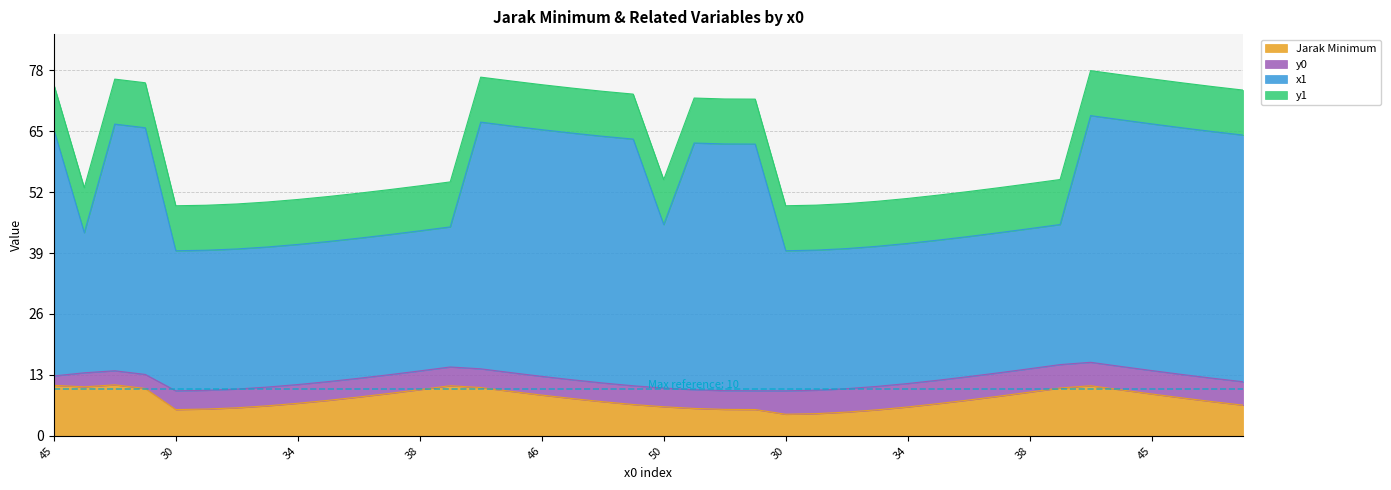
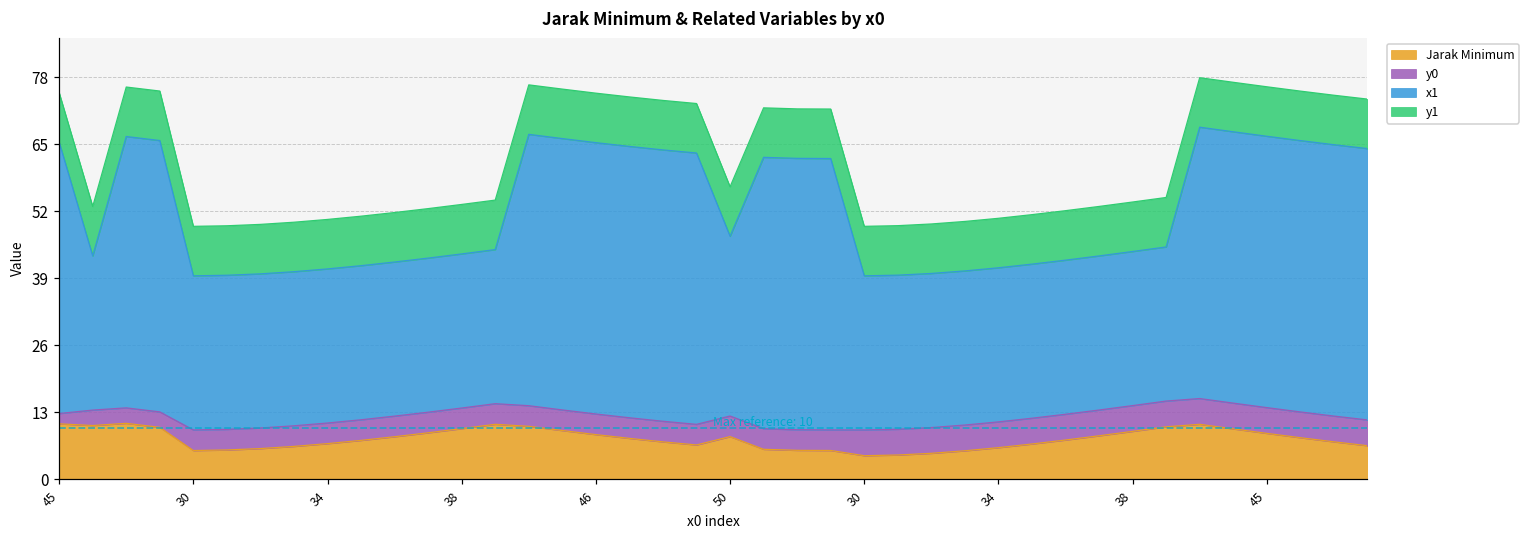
  {
    "Jarak Minimum": {
-     "50": 6
+     "50": 8
    },
    "x1": {
      "50": 35
    },
    "y1": {
      "50": 10
    }
  }
